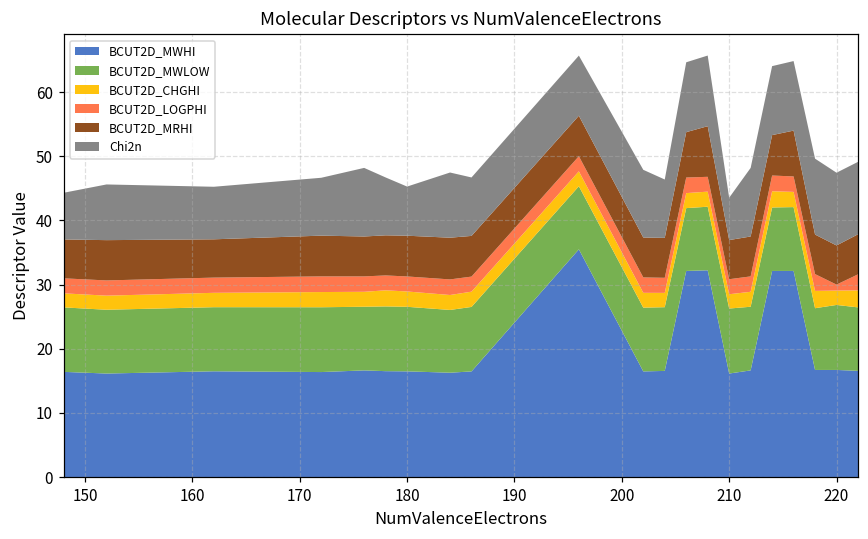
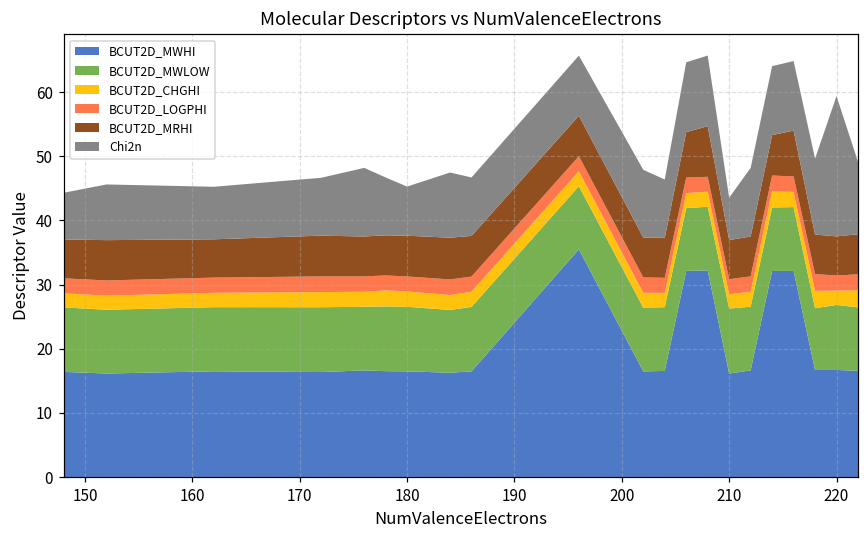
  {
    "BCUT2D_MWHI": {
      "180": 16,
      "210": 16,
      "220": 17
    },
    "BCUT2D_MWLOW": {
      "180": 10,
      "210": 10,
      "220": 10
    },
    "BCUT2D_CHGHI": {
      "180": 2,
      "210": 2,
      "220": 2
    },
    "BCUT2D_LOGPHI": {
      "180": 2,
      "210": 2,
-     "220": 1
+     "220": 2
    },
    "BCUT2D_MRHI": {
      "180": 6,
      "210": 6,
      "220": 6
    },
    "Chi2n": {
      "180": 8,
      "210": 7,
-     "220": 11
+     "220": 22
    }
  }
